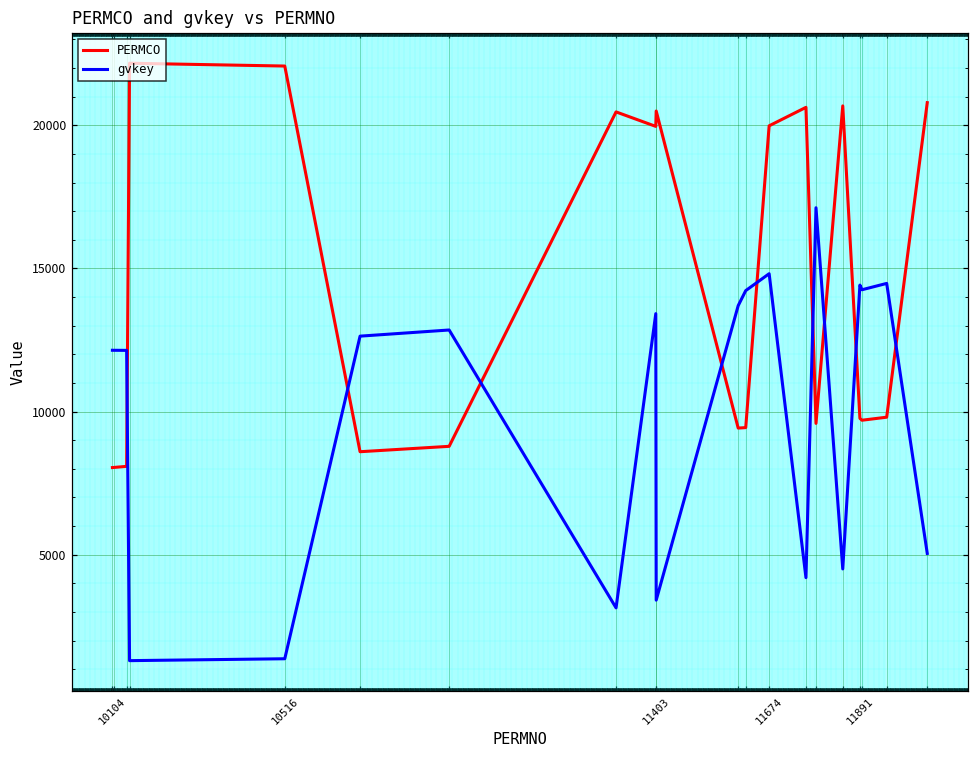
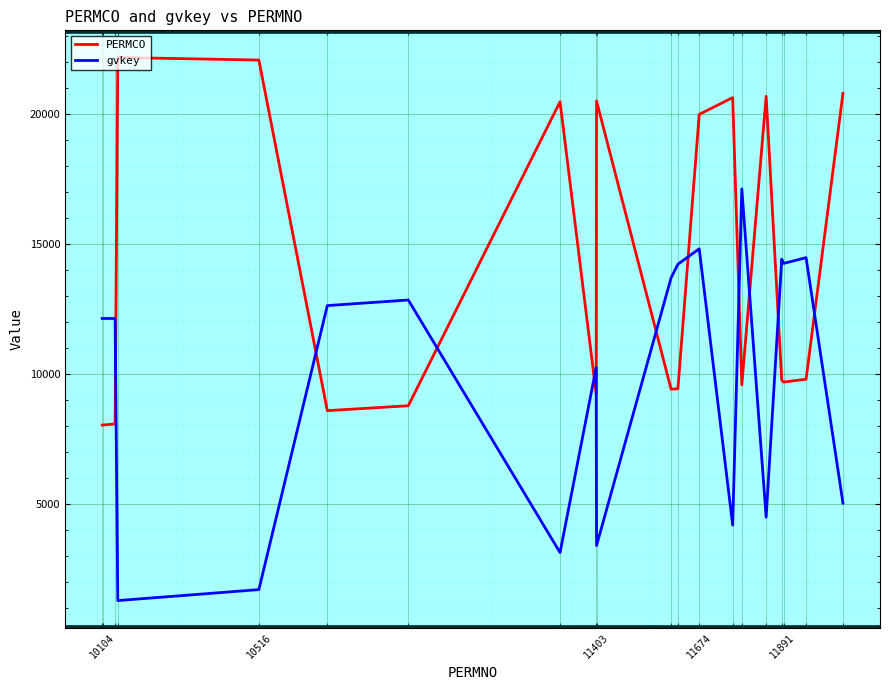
  {
    "PERMCO": {
      "10104": 8000,
      "10516": 22100,
-     "11403": 20000,
+     "11403": 9200,
      "11674": 20000,
      "11891": 9800
    },
    "gvkey": {
      "10104": 12100,
-     "10516": 1400,
-     "11403": 13400,
+     "10516": 1700,
+     "11403": 10300,
      "11674": 14800,
      "11891": 14400
    }
  }
